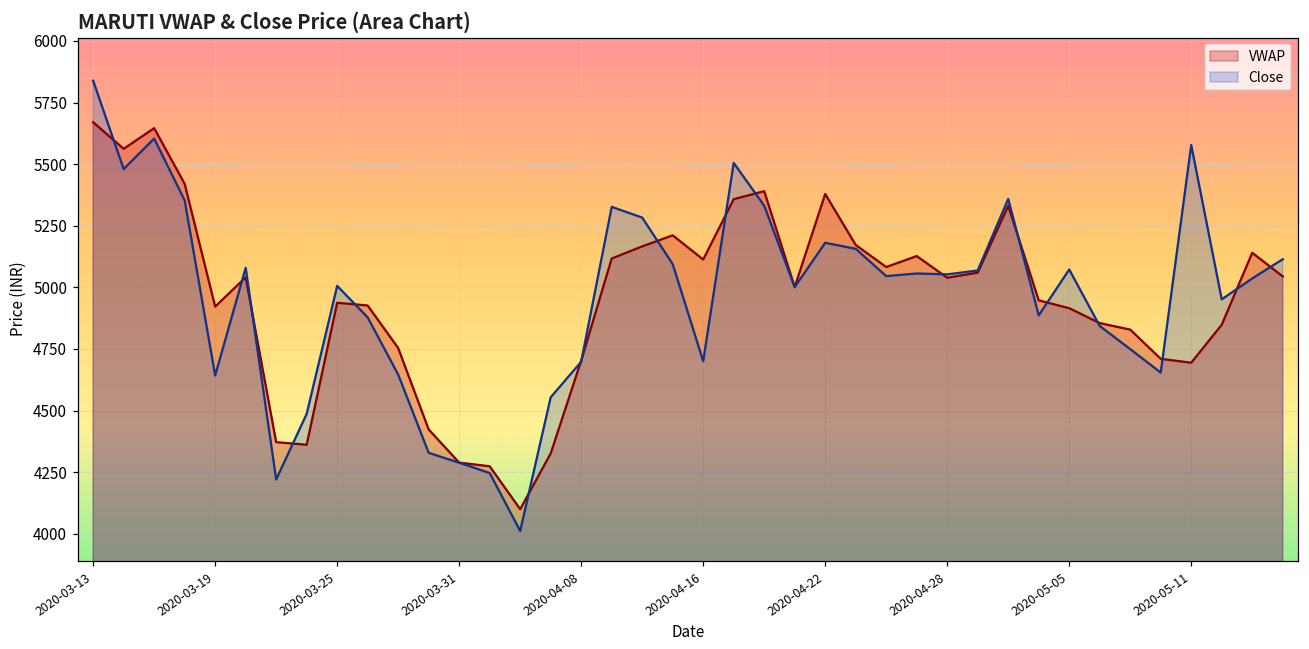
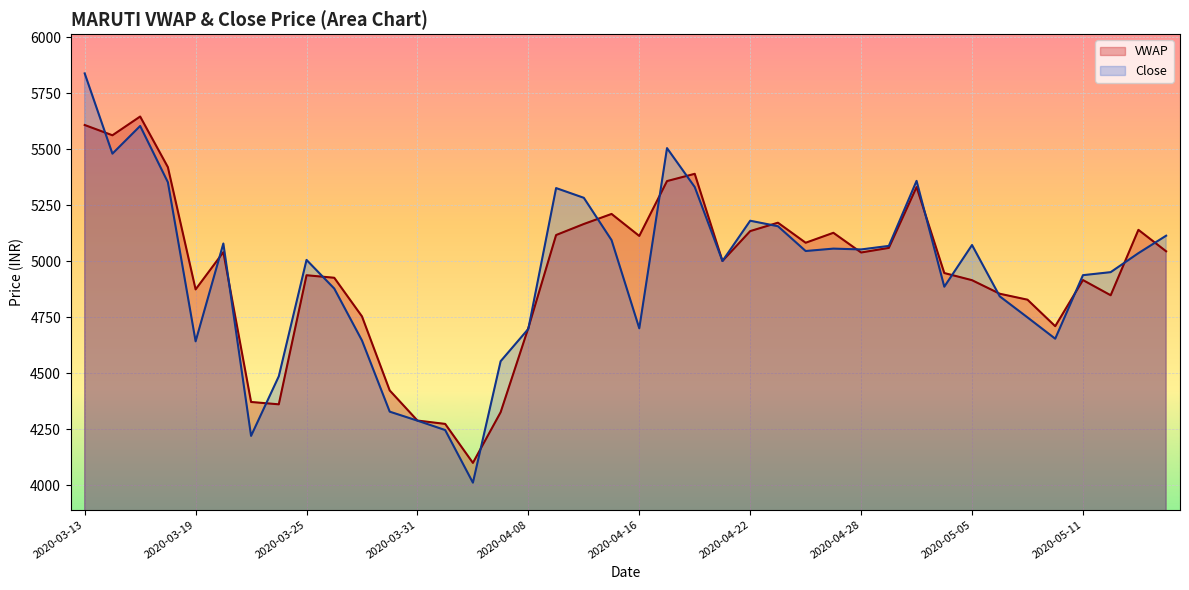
  {
    "VWAP": {
-     "2020-03-13": 5670,
-     "2020-03-19": 4920,
+     "2020-03-13": 5610,
+     "2020-03-19": 4870,
      "2020-03-25": 4940,
      "2020-04-16": 5110,
-     "2020-04-22": 5380,
+     "2020-04-22": 5130,
      "2020-04-28": 5040,
      "2020-05-05": 4920,
-     "2020-05-11": 4690
+     "2020-05-11": 4920
    },
    "Close": {
      "2020-03-13": 5840,
      "2020-03-19": 4640,
      "2020-03-25": 5010,
      "2020-04-16": 4700,
      "2020-04-22": 5180,
      "2020-04-28": 5050,
      "2020-05-05": 5070,
-     "2020-05-11": 5580
+     "2020-05-11": 4940
    }
  }
